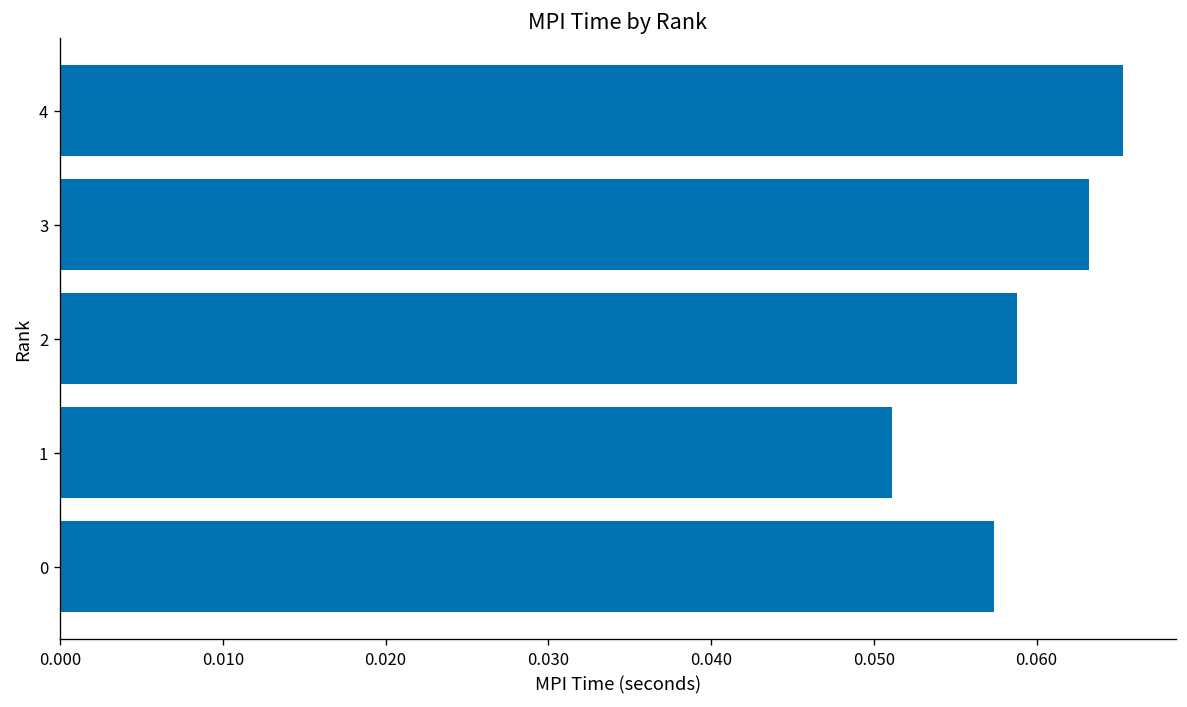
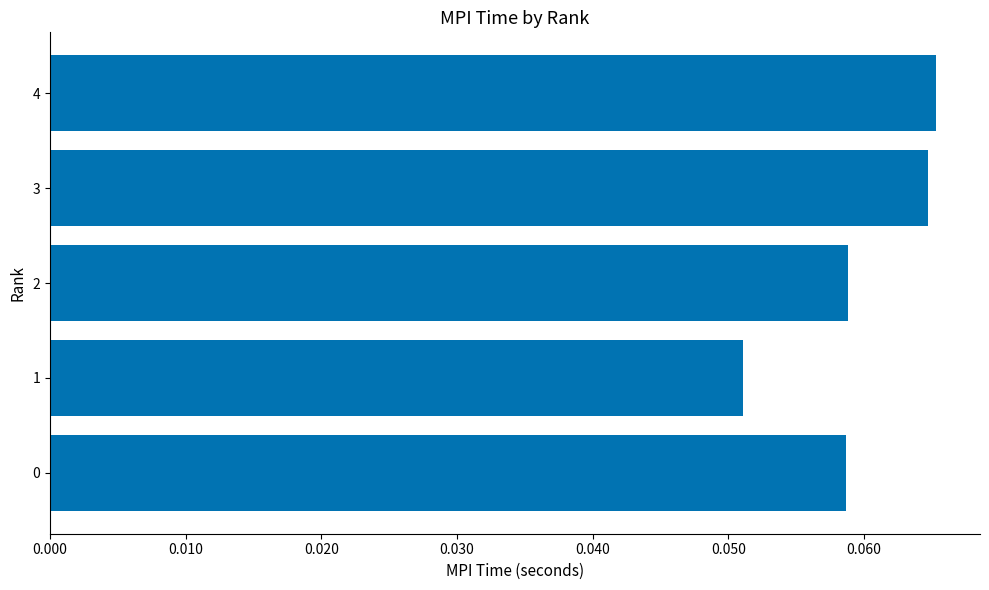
  {
    "4": 0.0653,
-   "3": 0.0632,
+   "3": 0.0647,
    "2": 0.0588,
    "1": 0.0511,
-   "0": 0.0574
+   "0": 0.0587
  }
